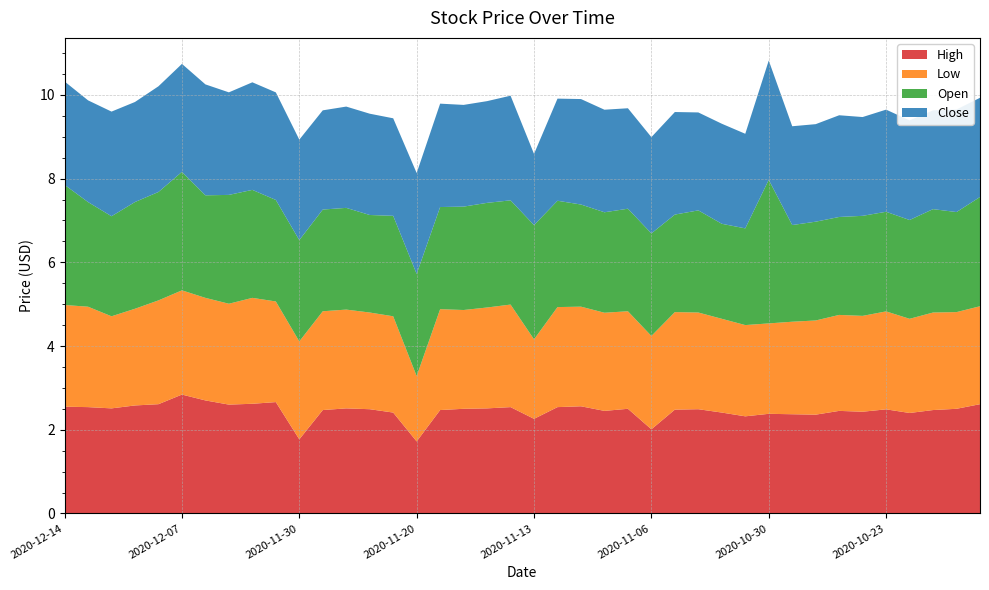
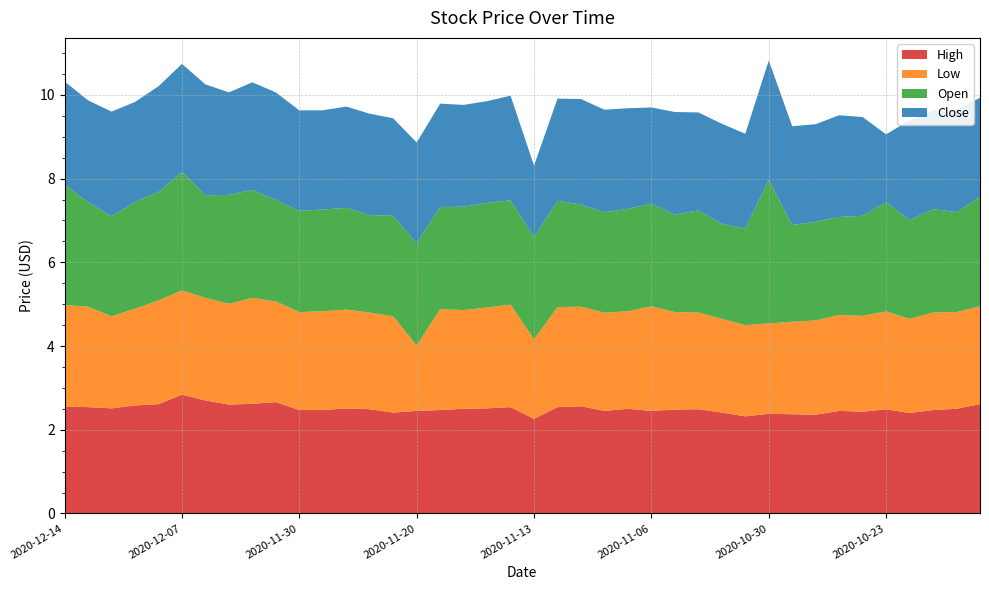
  {
    "High": {
      "2020-12-14": 2.6,
      "2020-12-07": 2.8,
-     "2020-11-30": 1.8,
-     "2020-11-20": 1.7,
+     "2020-11-30": 2.5,
+     "2020-11-20": 2.5,
      "2020-11-13": 2.3,
-     "2020-11-06": 2.0,
+     "2020-11-06": 2.5,
      "2020-10-30": 2.4,
      "2020-10-23": 2.5
    },
    "Low": {
      "2020-12-14": 2.4,
      "2020-12-07": 2.5,
      "2020-11-30": 2.3,
      "2020-11-20": 1.6,
      "2020-11-13": 1.9,
-     "2020-11-06": 2.2,
+     "2020-11-06": 2.5,
      "2020-10-30": 2.2,
      "2020-10-23": 2.3
    },
    "Open": {
      "2020-12-14": 2.9,
      "2020-12-07": 2.8,
      "2020-11-30": 2.4,
      "2020-11-20": 2.4,
-     "2020-11-13": 2.7,
+     "2020-11-13": 2.5,
      "2020-11-06": 2.5,
      "2020-10-30": 3.4,
-     "2020-10-23": 2.4
+     "2020-10-23": 2.6
    },
    "Close": {
      "2020-12-14": 2.5,
      "2020-12-07": 2.6,
      "2020-11-30": 2.4,
      "2020-11-20": 2.4,
      "2020-11-13": 1.7,
      "2020-11-06": 2.3,
      "2020-10-30": 2.8,
-     "2020-10-23": 2.4
+     "2020-10-23": 1.6
    }
  }
